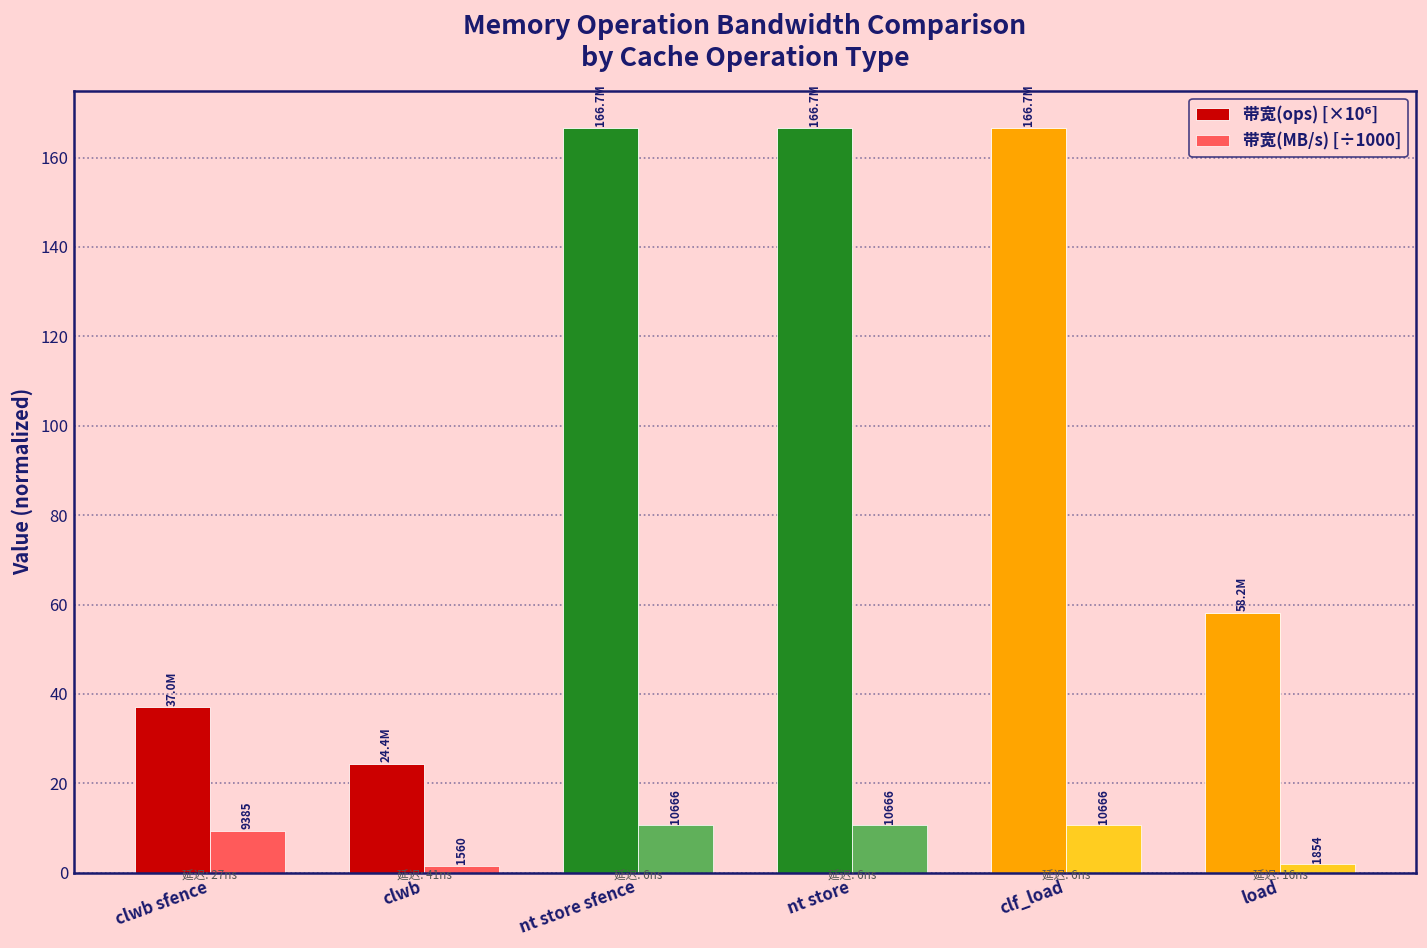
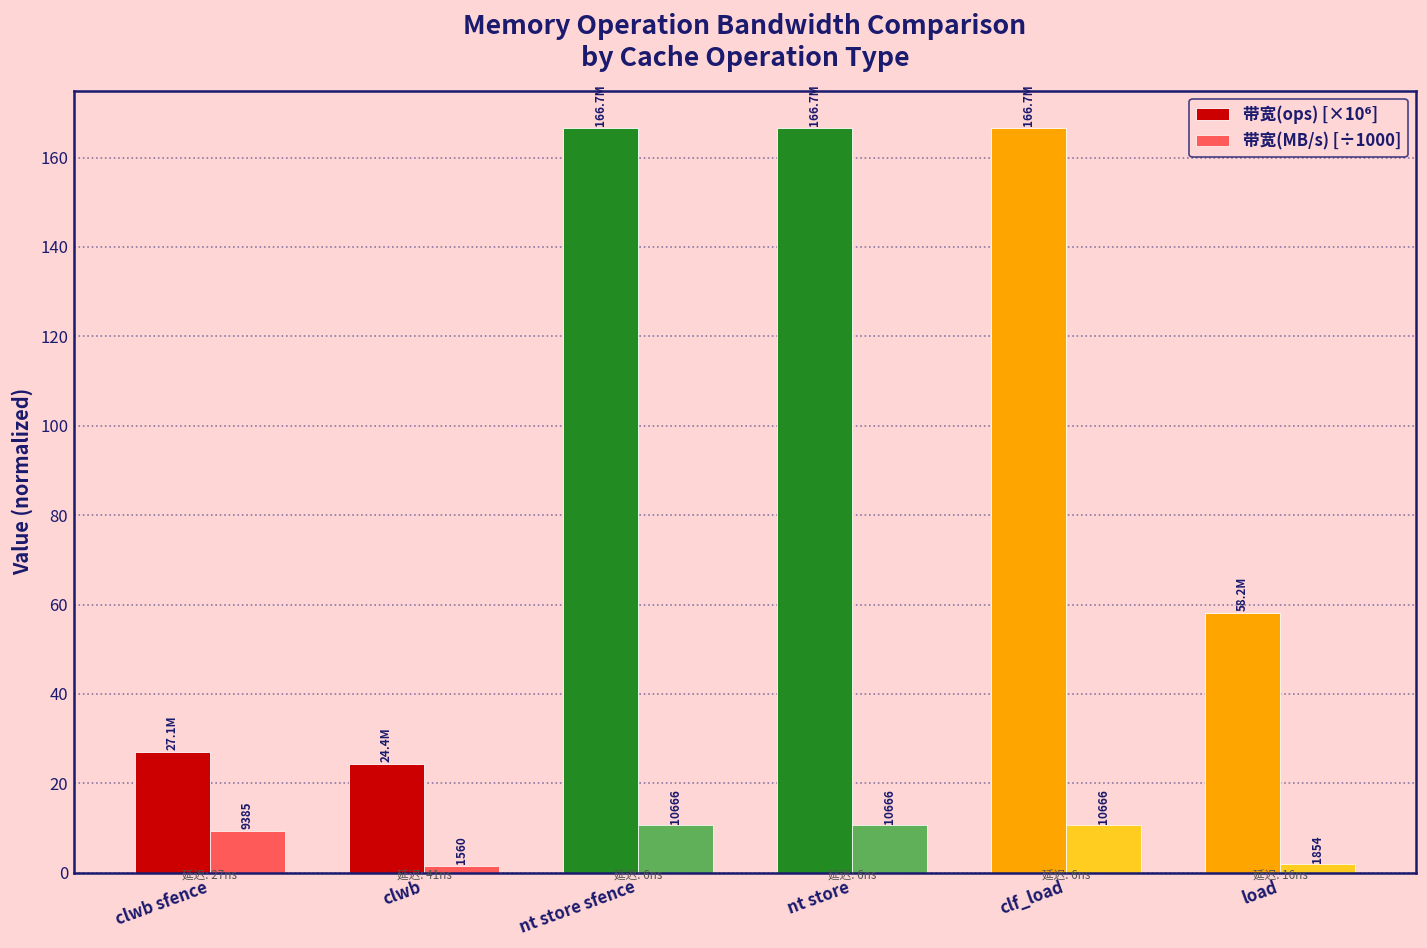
  {
    "带宽(ops) [×10⁶]": {
-     "clwb sfence": "37.0M",
+     "clwb sfence": "27.1M",
      "clwb": "24.4M",
      "nt store sfence": "166.7M",
      "nt store": "166.7M",
      "clf_load": "166.7M",
      "load": "58.2M"
    }
  }
